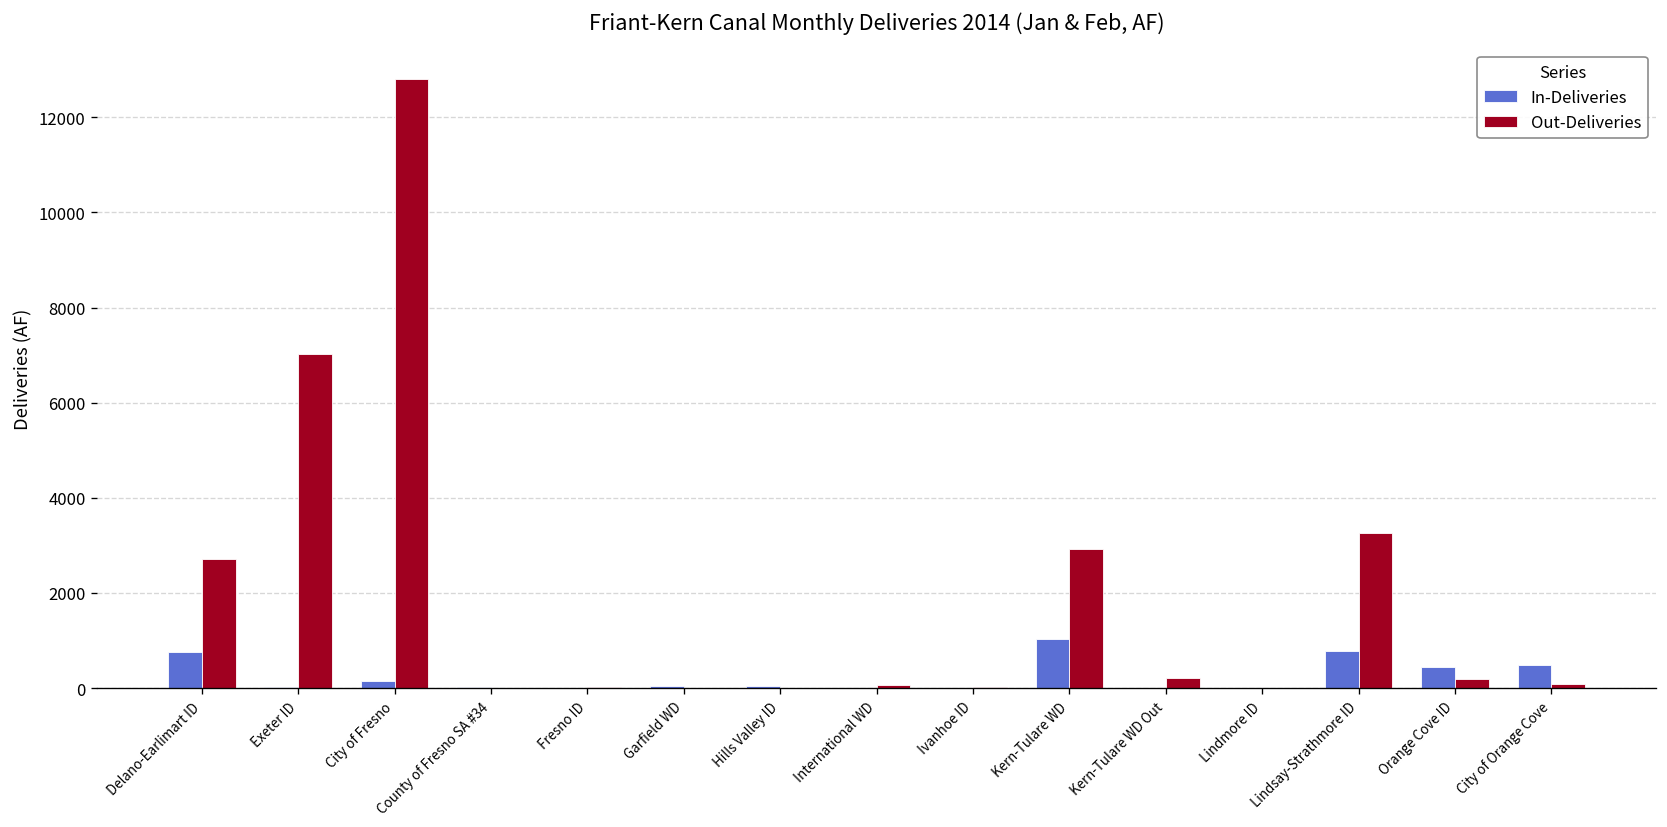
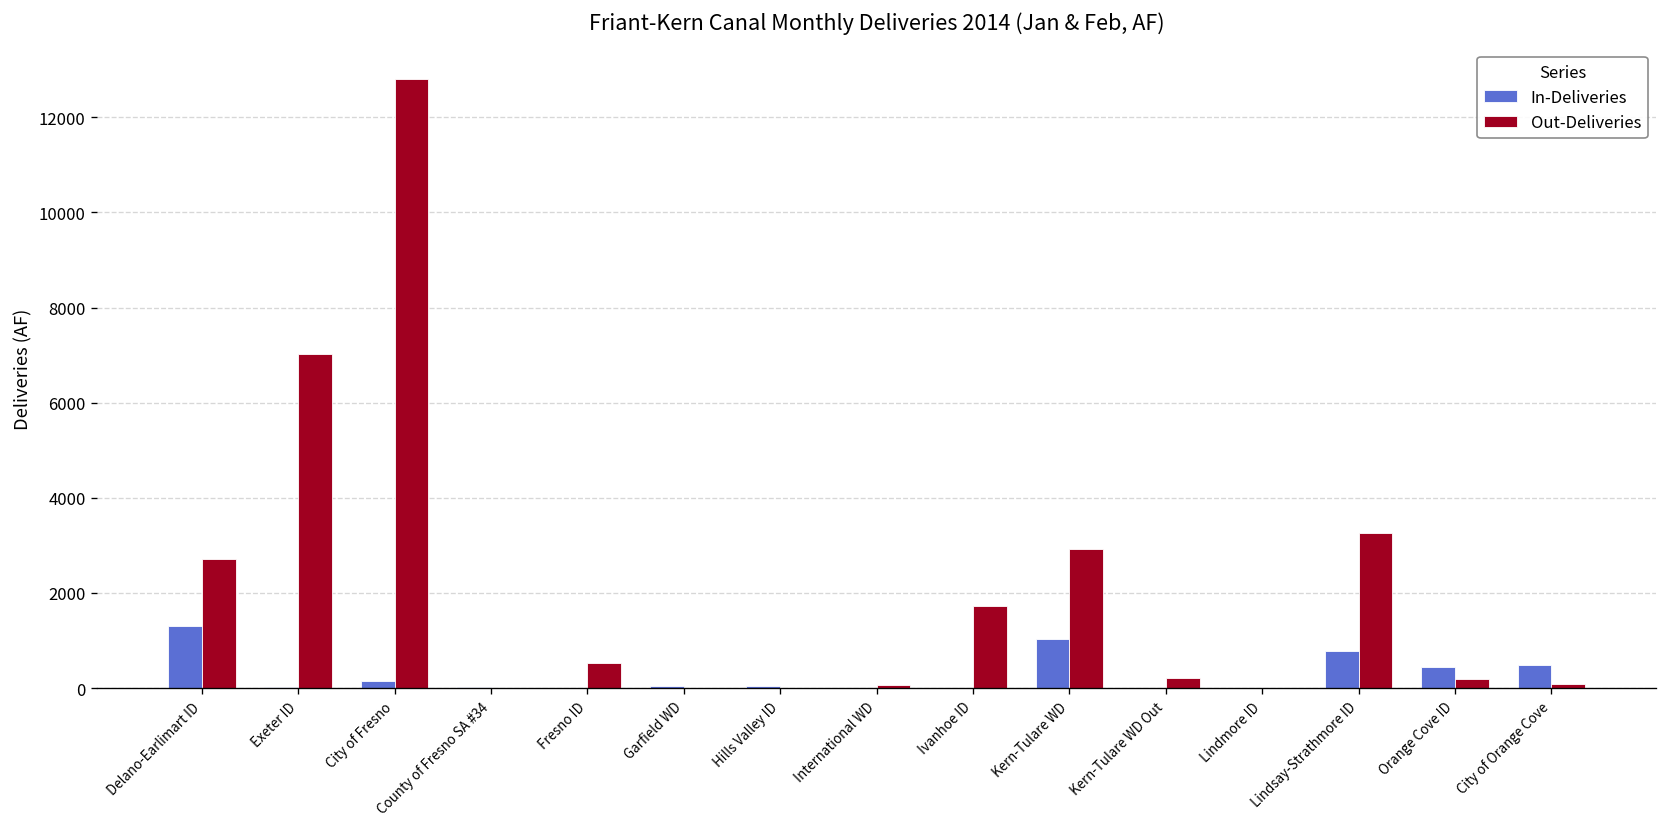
  {
    "In-Deliveries": {
-     "Delano-Earlimart ID": 800,
+     "Delano-Earlimart ID": 1300,
      "City of Fresno": 200,
      "Fresno ID": 0,
      "International WD": 0,
      "Ivanhoe ID": 0,
      "Kern-Tulare WD": 1000,
      "Kern-Tulare WD Out": 0,
      "Lindmore ID": 0,
      "Lindsay-Strathmore ID": 800,
      "Orange Cove ID": 400,
      "City of Orange Cove": 500
    },
    "Out-Deliveries": {
      "Delano-Earlimart ID": 2700,
      "Exeter ID": 7000,
      "City of Fresno": 12800,
-     "Fresno ID": 0,
+     "Fresno ID": 500,
      "Hills Valley ID": 0,
      "International WD": 100,
-     "Ivanhoe ID": 0,
+     "Ivanhoe ID": 1700,
      "Kern-Tulare WD": 2900,
      "Kern-Tulare WD Out": 200,
      "Lindmore ID": 0,
      "Lindsay-Strathmore ID": 3300,
      "Orange Cove ID": 200,
      "City of Orange Cove": 100
    }
  }
